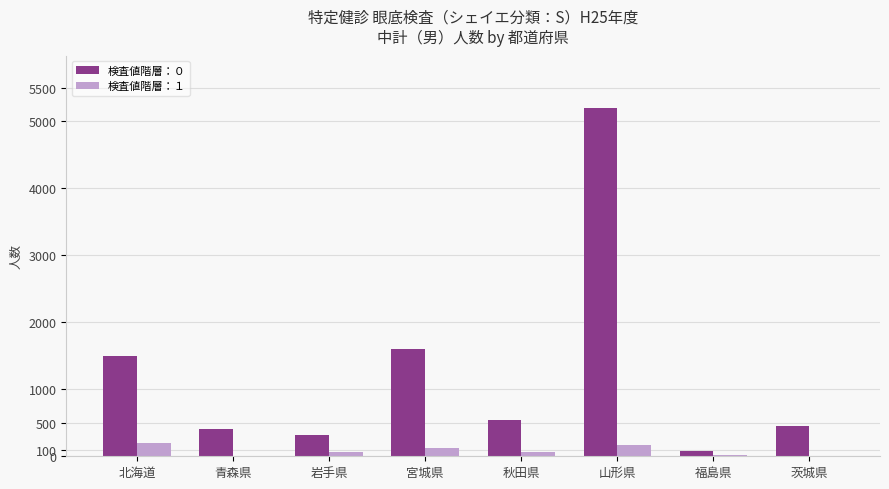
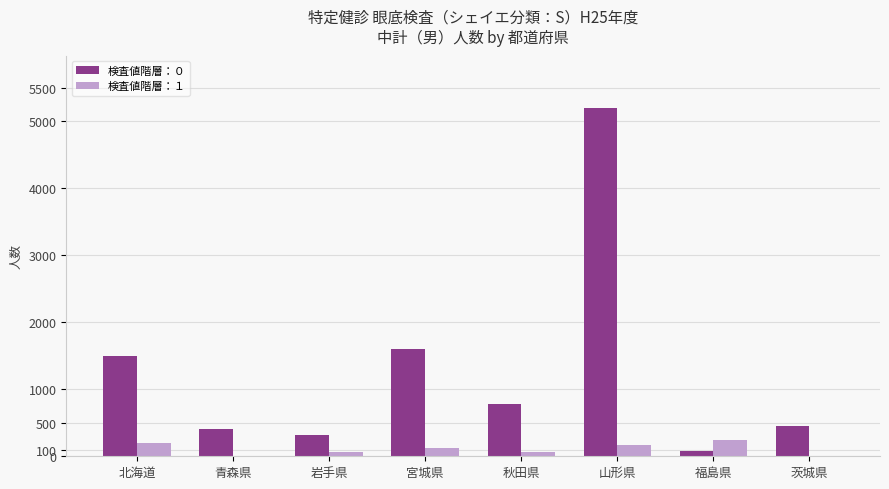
  {
    "検査値階層：０": {
      "北海道": 1500,
      "青森県": 400,
      "岩手県": 300,
      "宮城県": 1600,
-     "秋田県": 500,
+     "秋田県": 800,
      "山形県": 5200,
      "福島県": 100,
      "茨城県": 500
    },
    "検査値階層：１": {
      "北海道": 200,
      "青森県": 0,
      "岩手県": 100,
      "宮城県": 100,
      "秋田県": 100,
      "山形県": 200,
-     "福島県": 0,
+     "福島県": 200,
      "茨城県": 0
    }
  }
